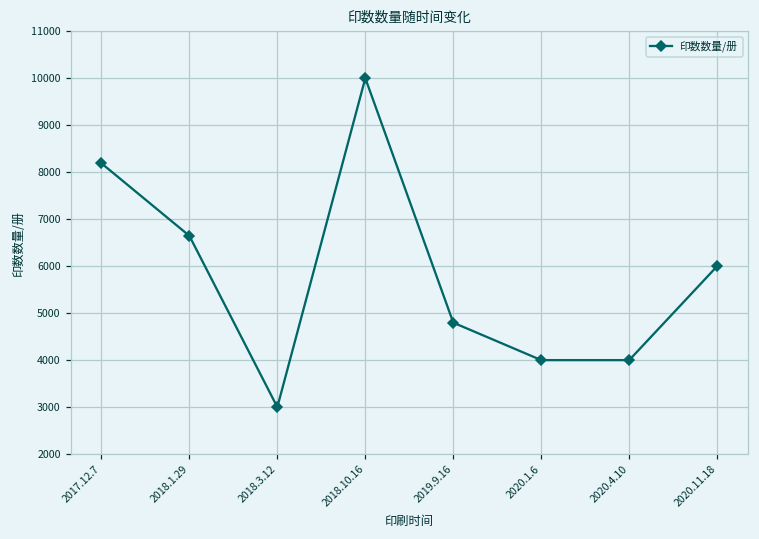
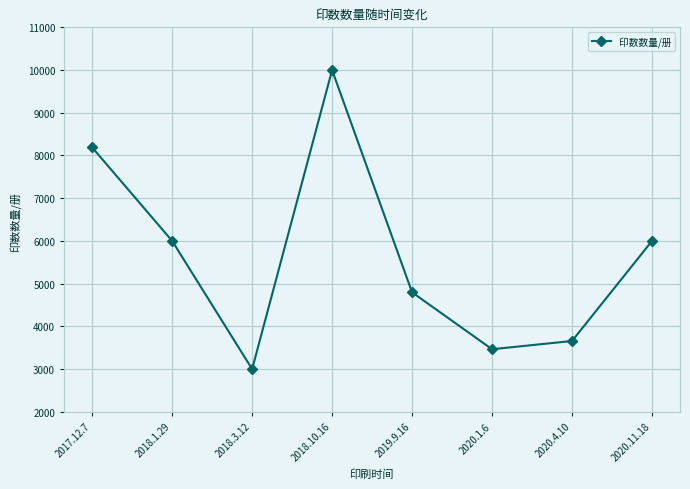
  {
    "2017.12.7": 8200,
-   "2018.1.29": 6600,
+   "2018.1.29": 6000,
    "2018.3.12": 3000,
    "2018.10.16": 10000,
    "2019.9.16": 4800,
-   "2020.1.6": 4000,
-   "2020.4.10": 4000,
+   "2020.1.6": 3500,
+   "2020.4.10": 3700,
    "2020.11.18": 6000
  }
